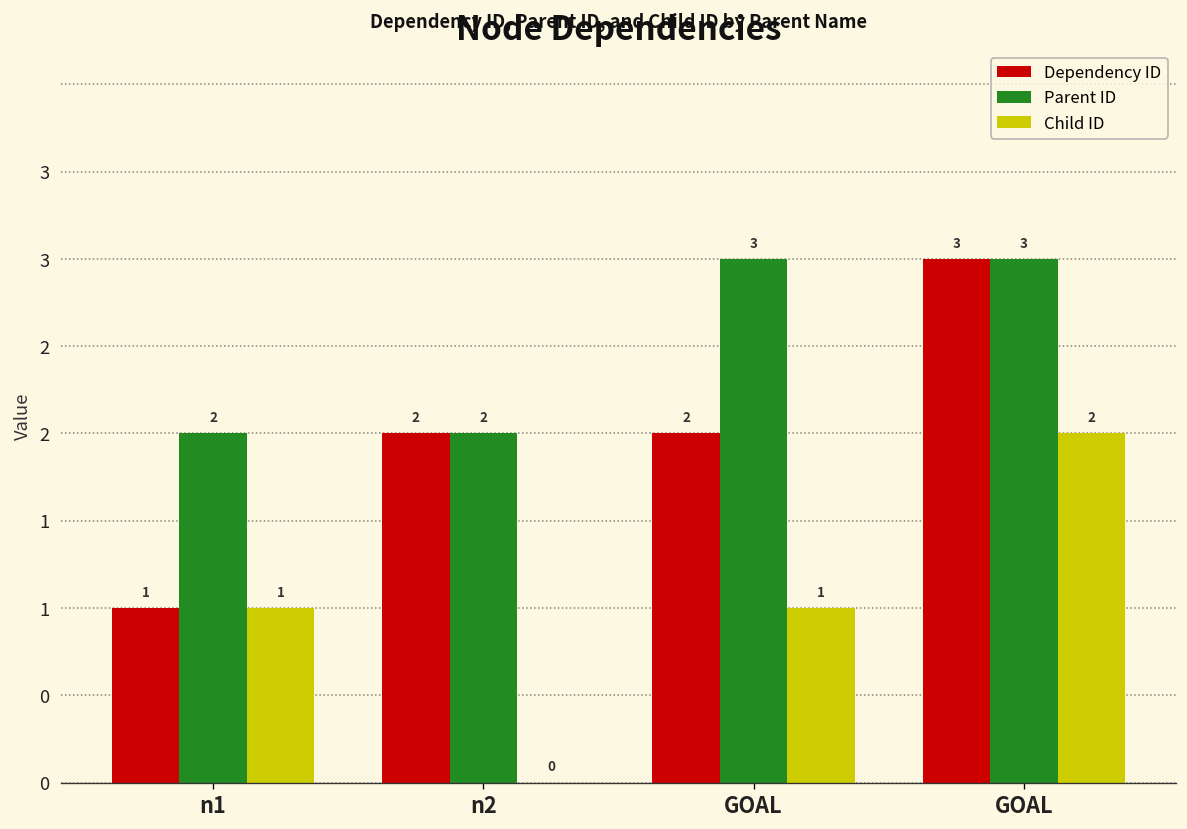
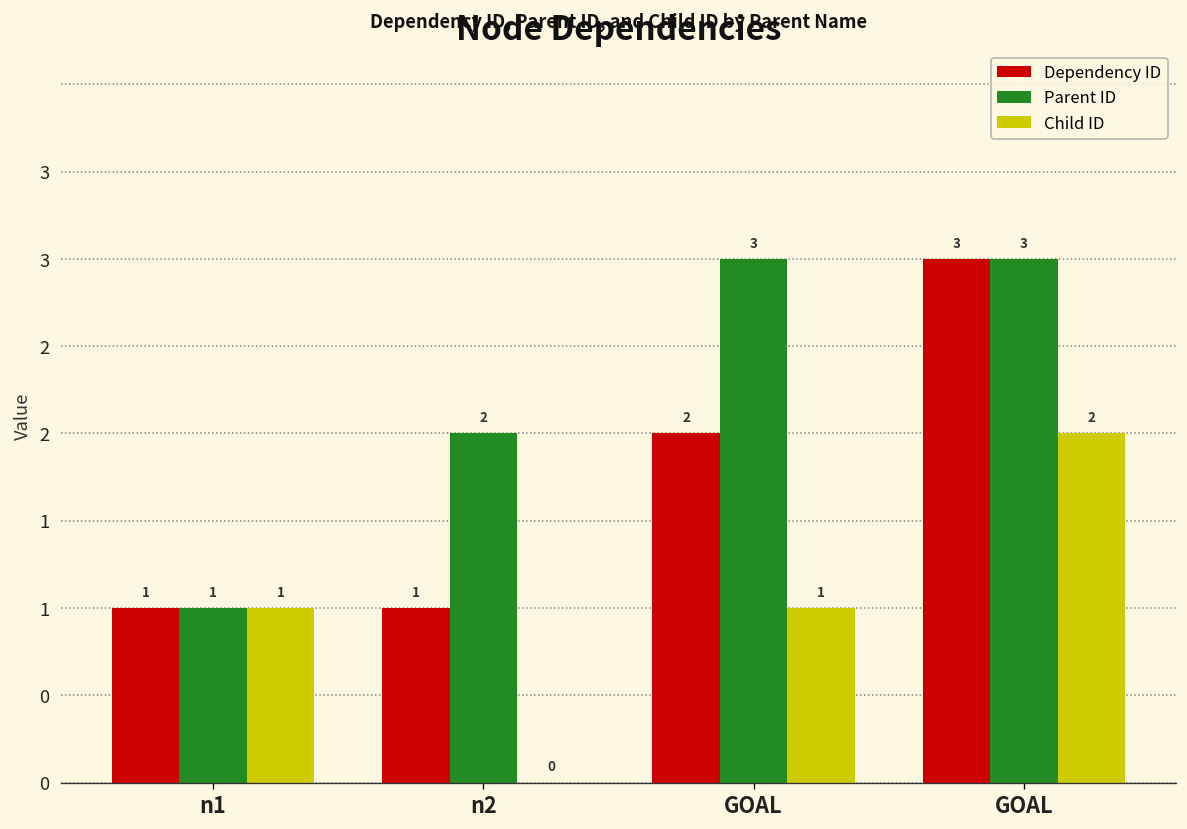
  {
    "Dependency ID": {
      "n1": 1,
-     "n2": 2
+     "n2": 1
    },
    "Parent ID": {
-     "n1": 2,
+     "n1": 1,
      "n2": 2
    },
    "Child ID": {
      "n1": 1,
      "n2": 0
    }
  }
